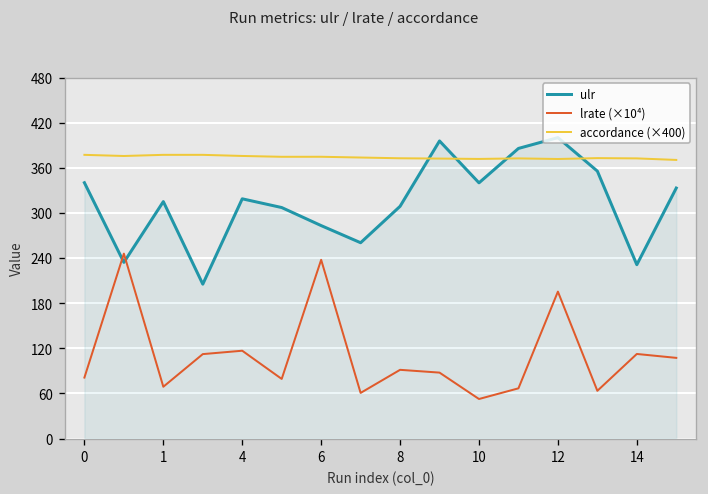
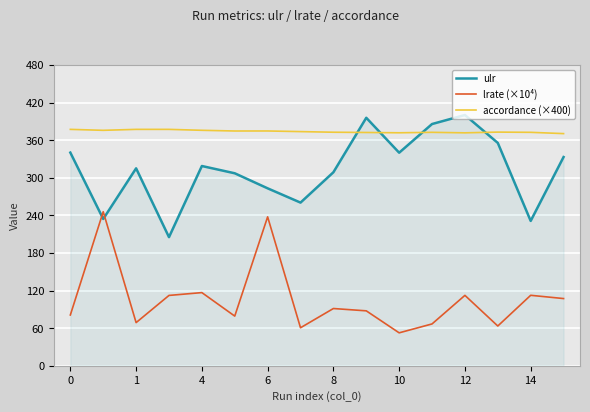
  {
    "ulr": {
      "0": 340,
      "4": 320,
      "6": 280,
      "8": 310,
      "10": 340,
      "14": 230
    },
    "lrate (×10⁴)": {
      "0": 80,
      "4": 120,
      "6": 240,
      "8": 90,
      "10": 50,
-     "12": 200,
+     "12": 110,
      "14": 110
    },
    "accordance (×400)": {
      "0": 380,
      "4": 380,
      "6": 370,
      "8": 370,
      "10": 370,
      "12": 370,
      "14": 370
    }
  }
